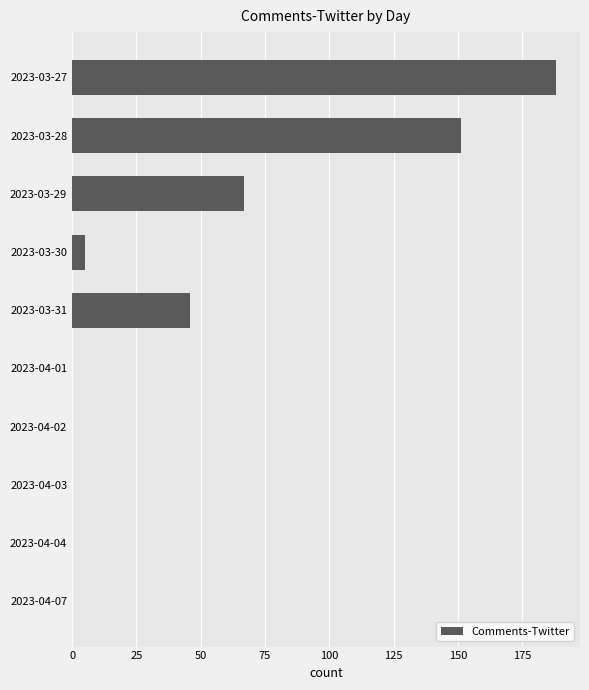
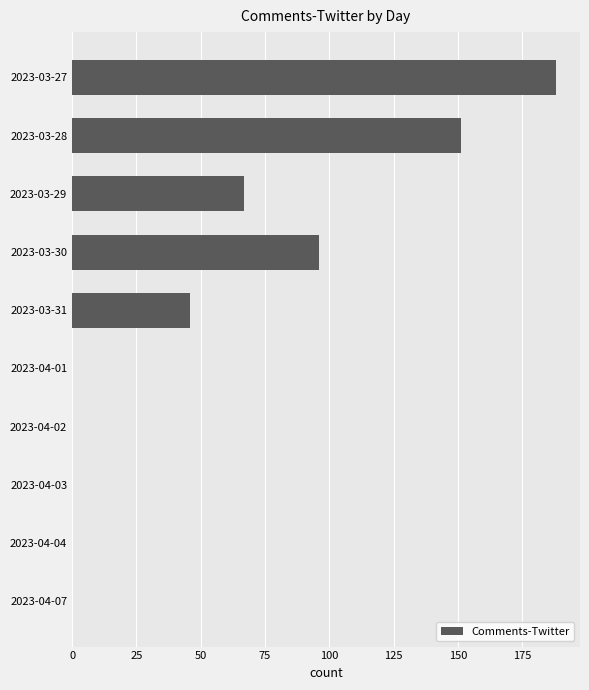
  {
    "2023-03-27": 188,
    "2023-03-28": 151,
    "2023-03-29": 67,
-   "2023-03-30": 5,
+   "2023-03-30": 96,
    "2023-03-31": 46,
    "2023-04-01": 0,
    "2023-04-02": 0,
    "2023-04-03": 0,
    "2023-04-04": 0,
    "2023-04-07": 0
  }
